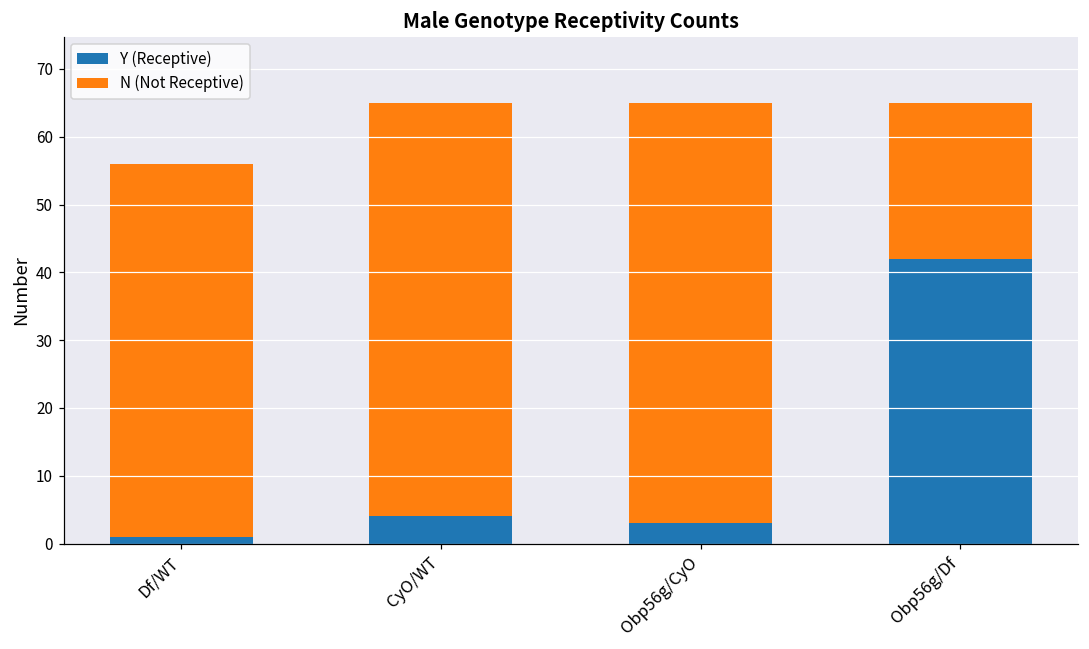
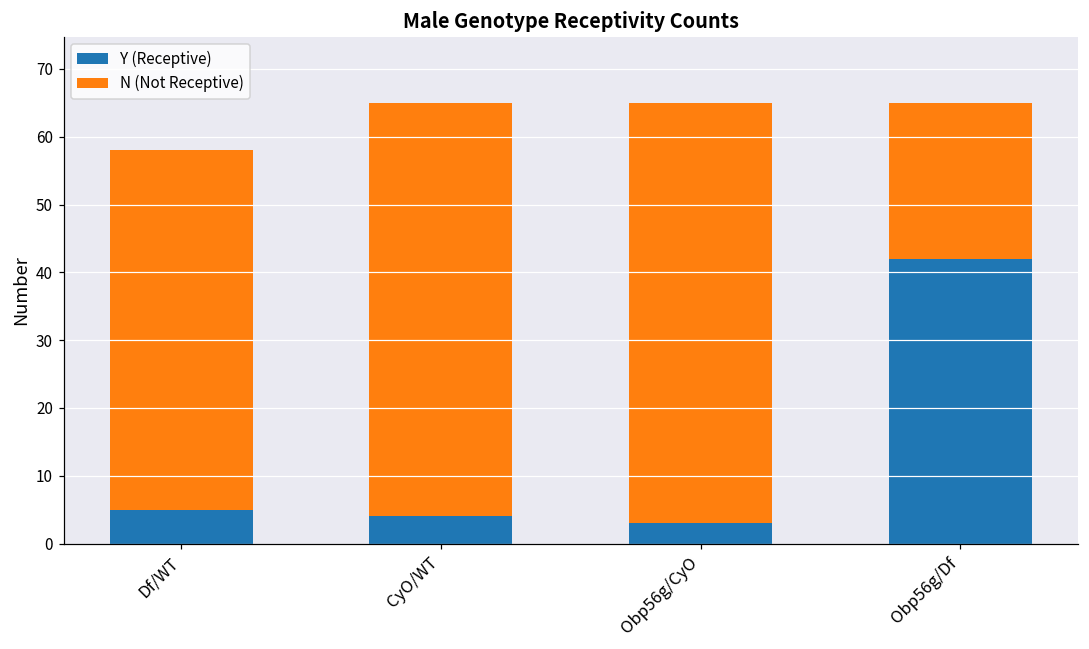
  {
    "Y (Receptive)": {
-     "Df/WT": 1,
+     "Df/WT": 5,
      "CyO/WT": 4,
      "Obp56g/CyO": 3,
      "Obp56g/Df": 42
    },
    "N (Not Receptive)": {
-     "Df/WT": 55,
+     "Df/WT": 53,
      "CyO/WT": 61,
      "Obp56g/CyO": 62,
      "Obp56g/Df": 23
    }
  }
